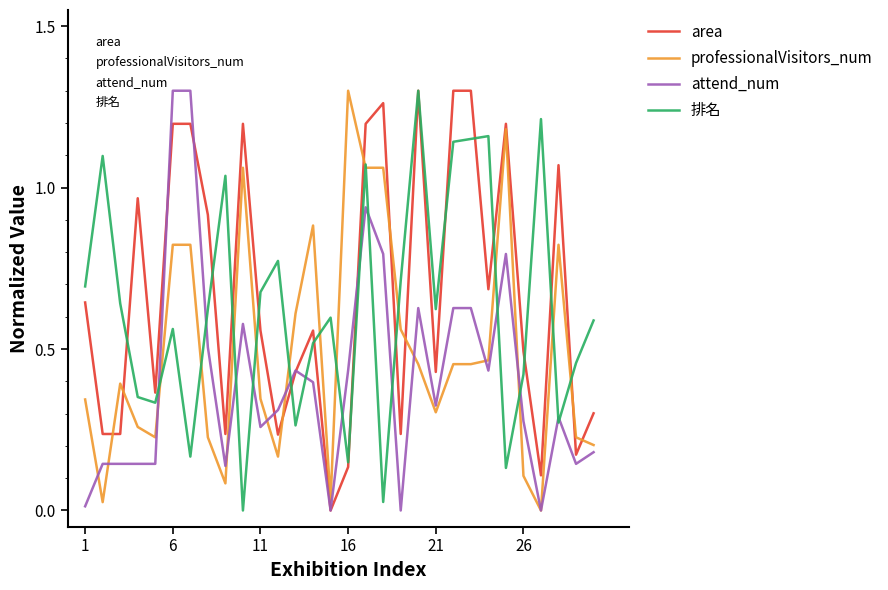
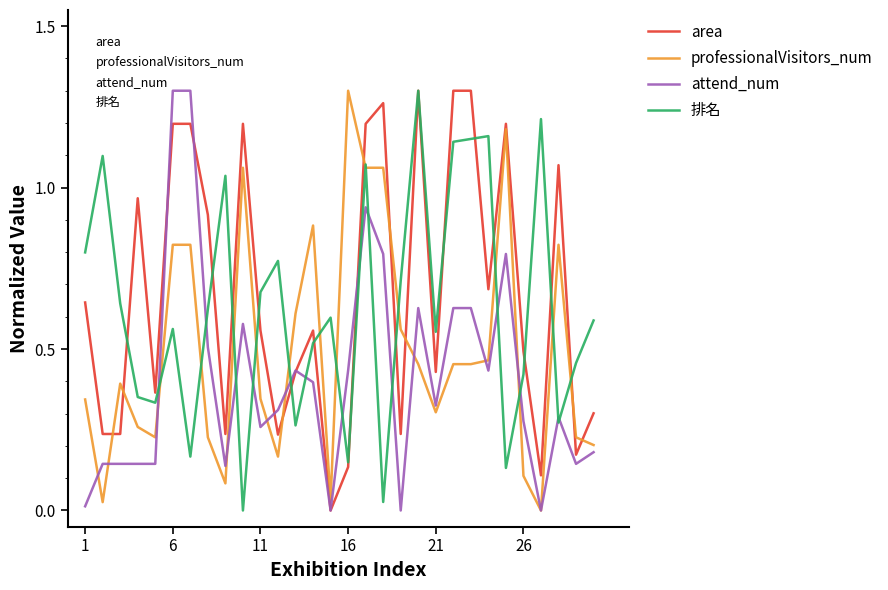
  {
    "area": {
      "1": 0.64,
      "6": 1.20,
      "11": 0.56,
      "16": 0.13,
      "21": 0.43,
      "26": 0.49
    },
    "professionalVisitors_num": {
      "1": 0.34,
      "6": 0.82,
      "11": 0.35,
      "16": 1.30,
      "21": 0.30,
      "26": 0.11
    },
    "attend_num": {
      "1": 0.01,
      "6": 1.30,
      "11": 0.26,
      "16": 0.43,
      "21": 0.33,
      "26": 0.28
    },
    "排名": {
-     "1": 0.69,
+     "1": 0.80,
      "6": 0.56,
      "11": 0.68,
      "16": 0.15,
-     "21": 0.62,
+     "21": 0.55,
      "26": 0.42
    }
  }
